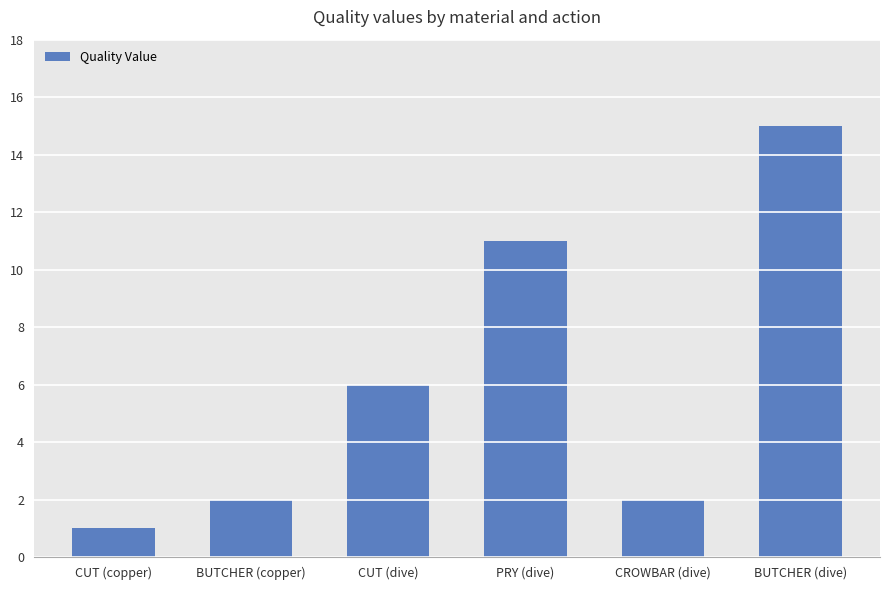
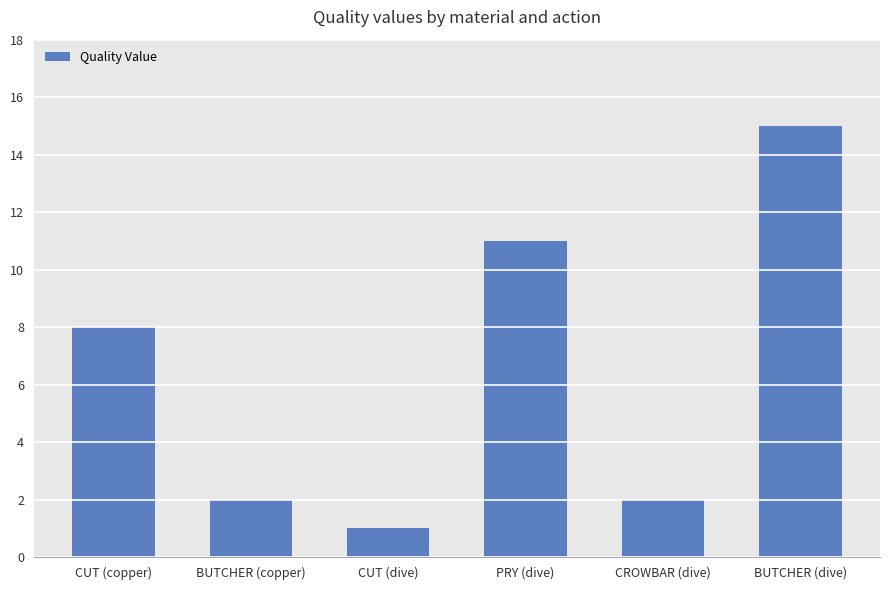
  {
-   "CUT (copper)": 1,
+   "CUT (copper)": 8,
    "BUTCHER (copper)": 2,
-   "CUT (dive)": 6,
+   "CUT (dive)": 1,
    "PRY (dive)": 11,
    "CROWBAR (dive)": 2,
    "BUTCHER (dive)": 15
  }
